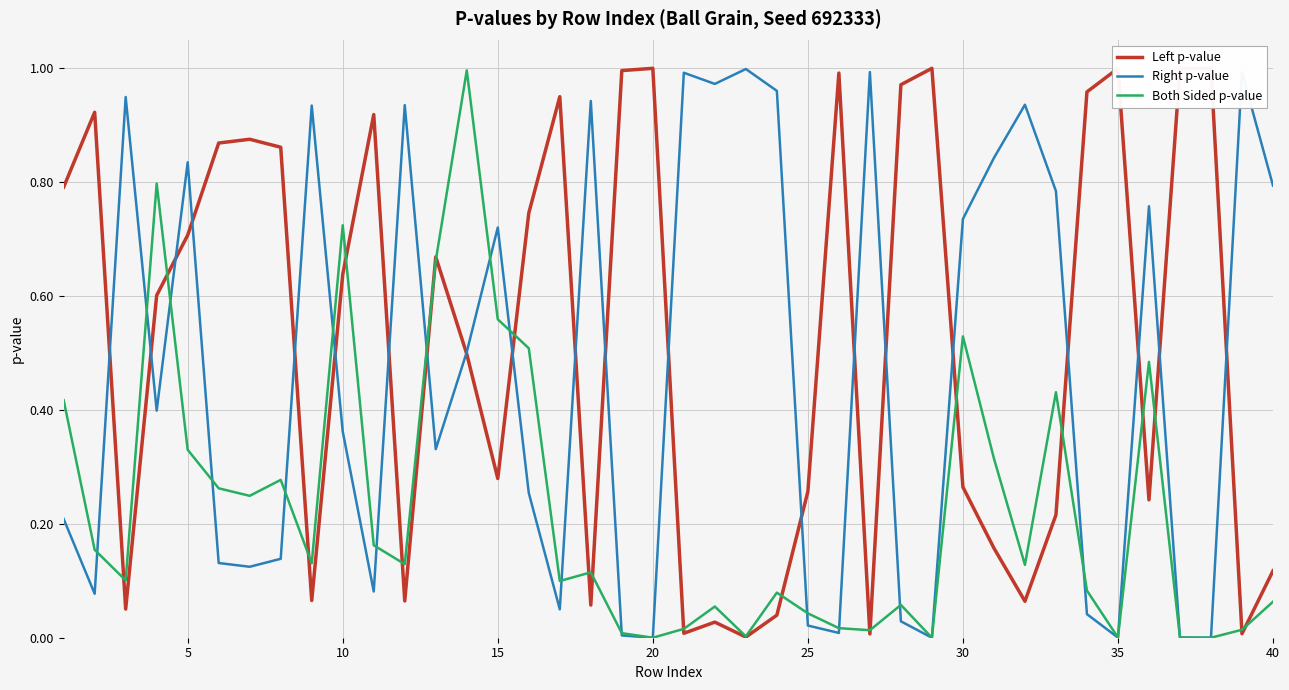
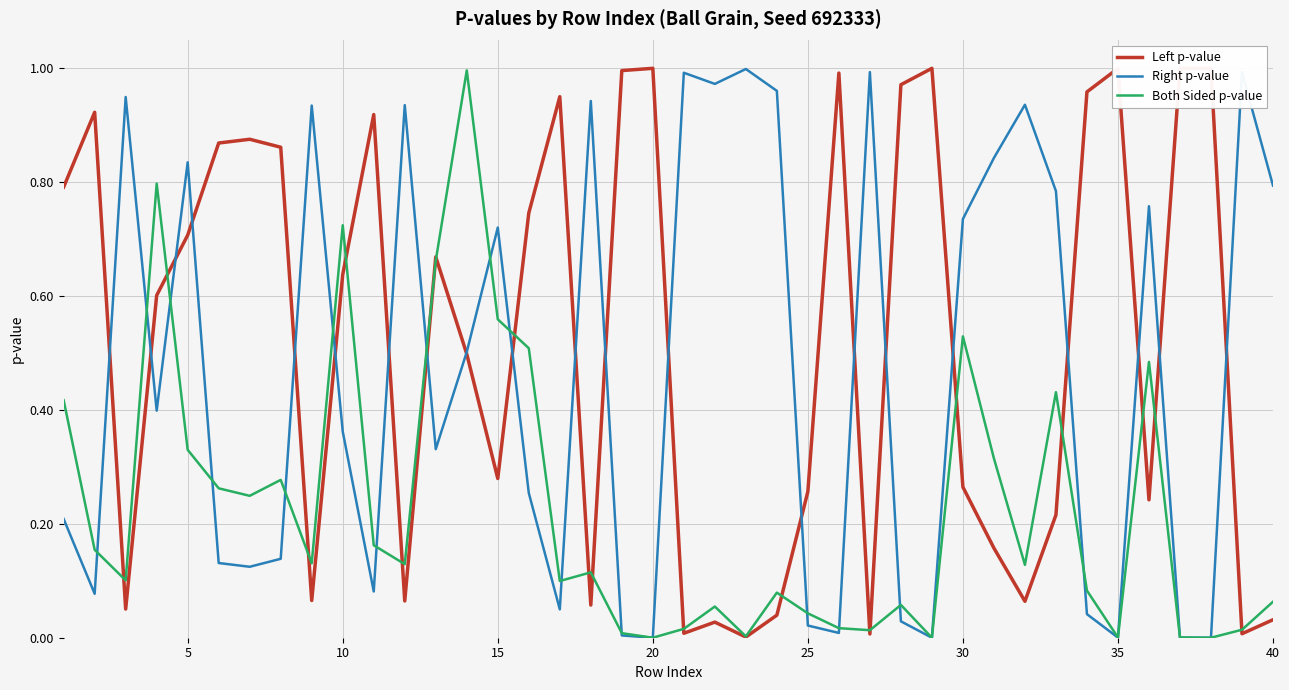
  {
    "Left p-value": {
      "5": 0.71,
      "10": 0.64,
      "15": 0.28,
      "20": 1.00,
      "25": 0.26,
      "30": 0.26,
-     "40": 0.12
+     "40": 0.03
    },
    "Right p-value": {
      "5": 0.84,
      "10": 0.36,
      "15": 0.72,
      "25": 0.02,
      "30": 0.74,
      "40": 0.79
    },
    "Both Sided p-value": {
      "5": 0.33,
      "10": 0.72,
      "15": 0.56,
      "25": 0.04,
      "30": 0.53,
      "40": 0.06
    }
  }
